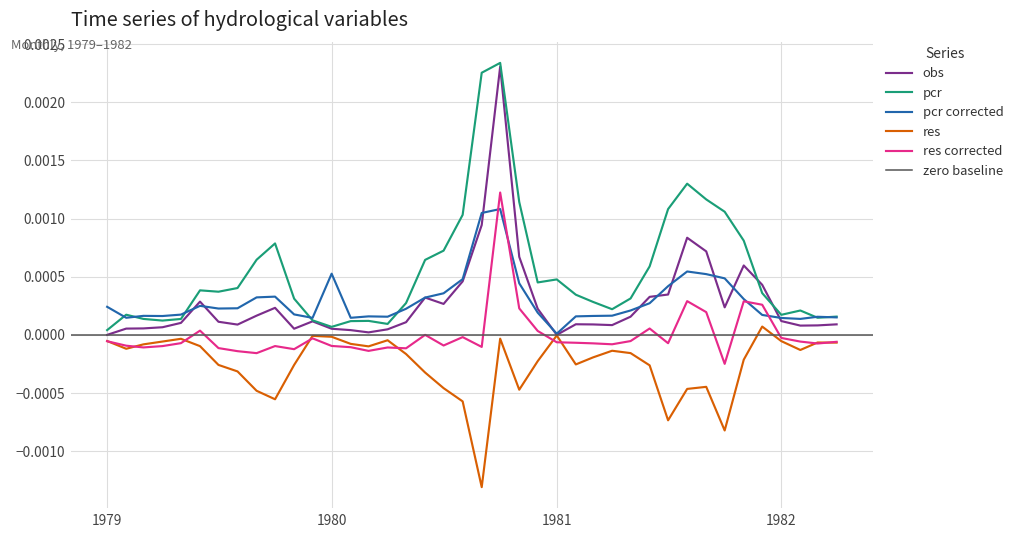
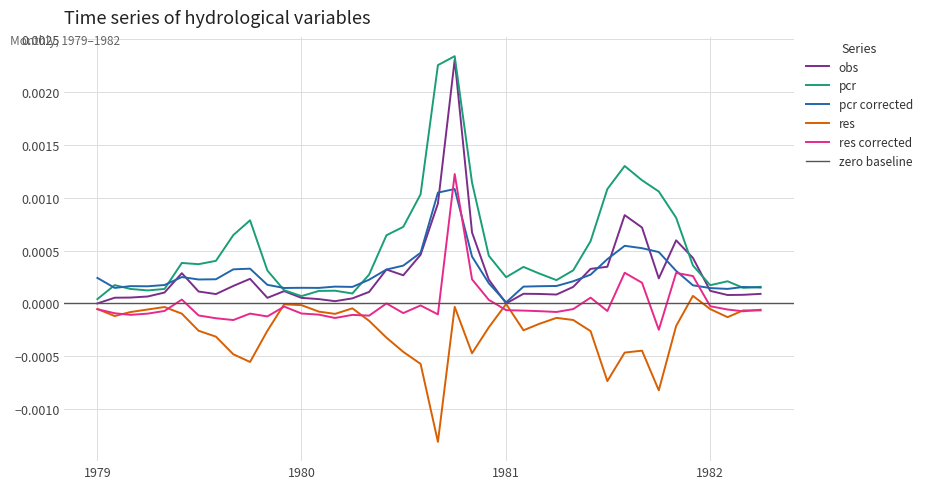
  {
    "obs": {
      "1979": 0.00000,
      "1982": 0.00012
    },
    "pcr": {
      "1979": 0.00004,
-     "1981": 0.00048,
+     "1981": 0.00025,
      "1982": 0.00017
    },
    "pcr corrected": {
      "1979": 0.00024,
-     "1980": 0.00053,
+     "1980": 0.00015,
      "1982": 0.00015
    },
    "res": {
      "1980": -0.00002,
      "1982": -0.00005
    },
    "res corrected": {
      "1980": -0.00010,
      "1981": -0.00006,
      "1982": -0.00003
    }
  }
